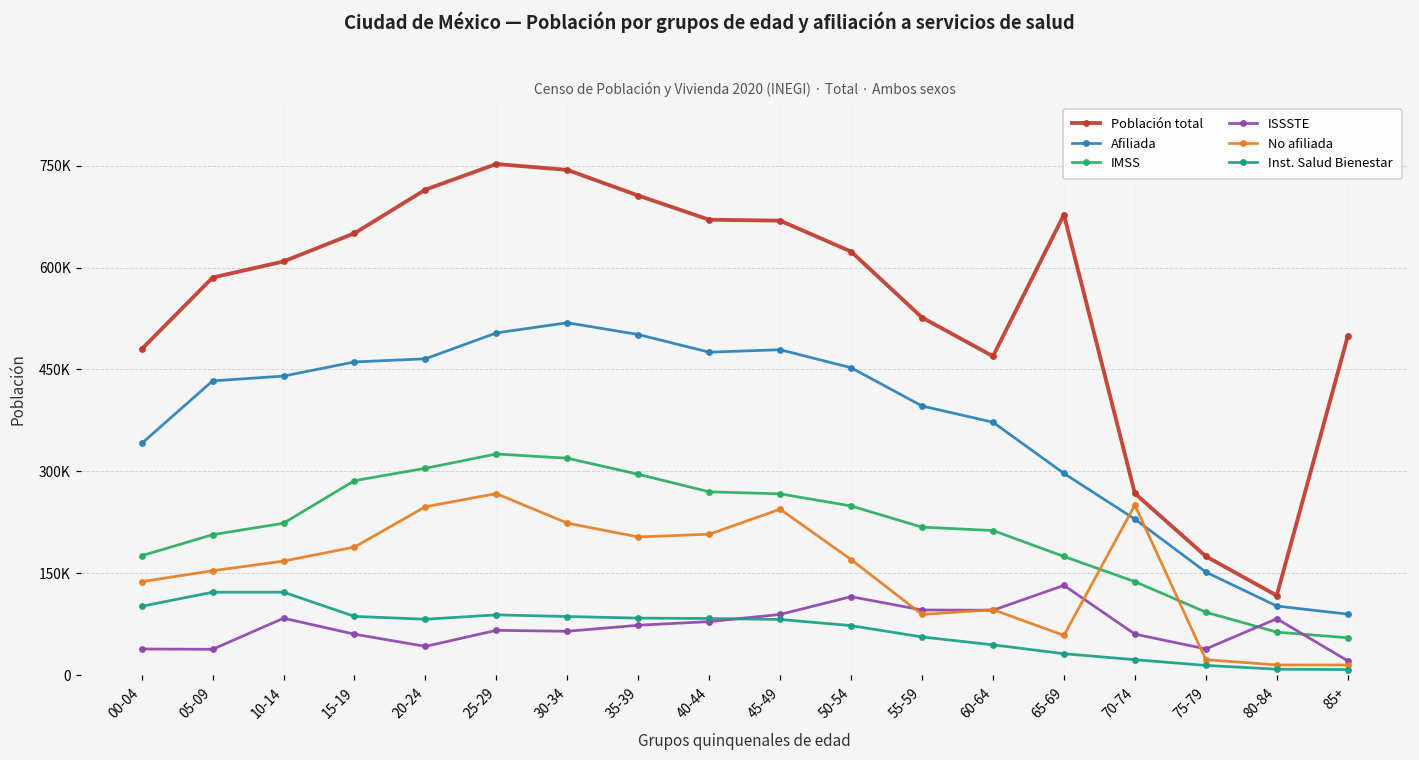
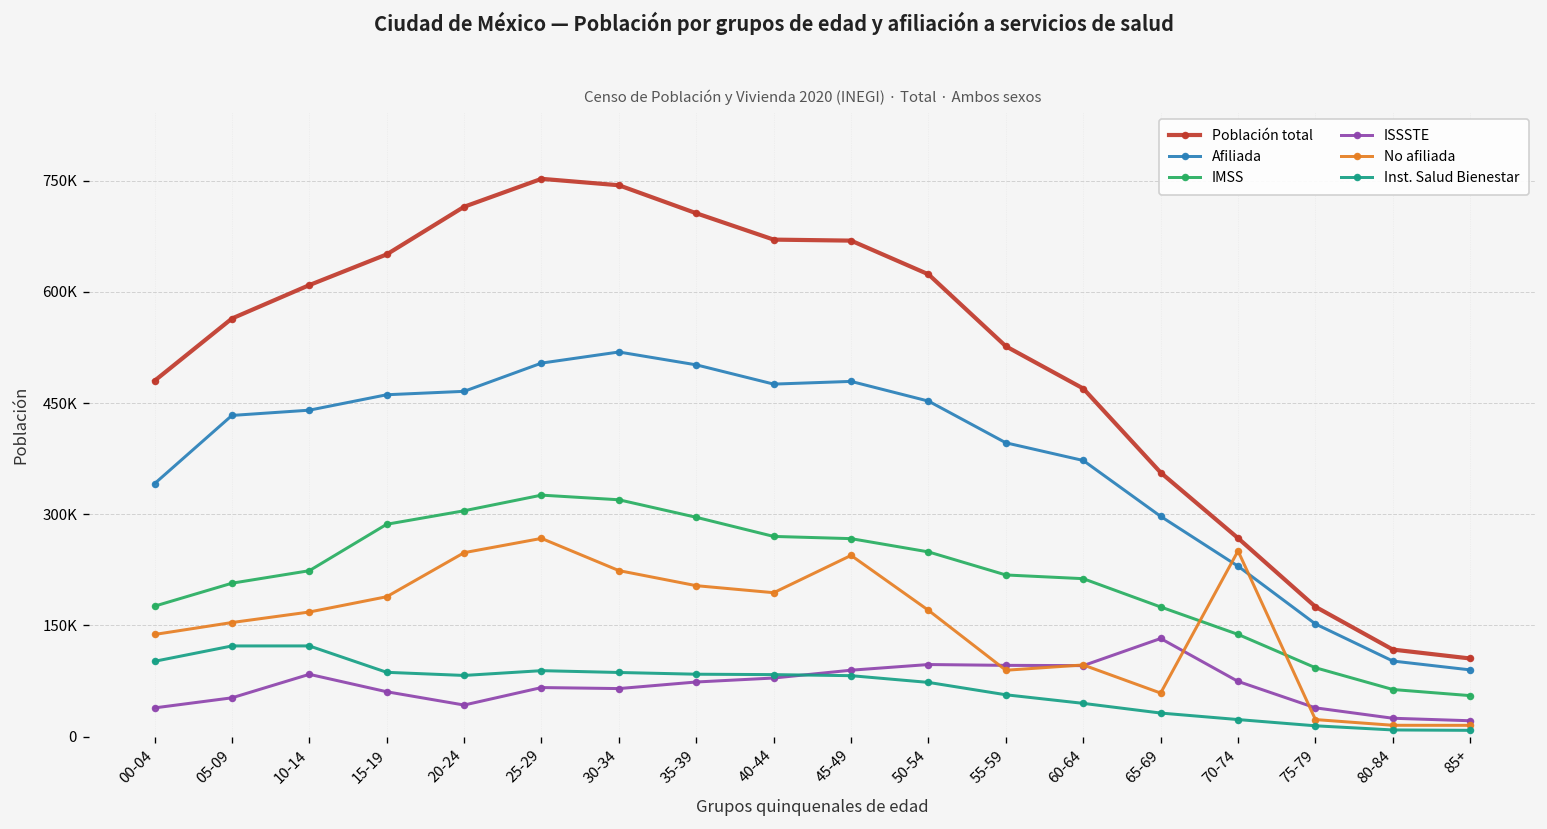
  {
    "Población total": {
      "00-04": 480000,
-     "05-09": 590000,
+     "05-09": 560000,
      "10-14": 610000,
      "15-19": 650000,
      "20-24": 710000,
      "25-29": 750000,
      "30-34": 740000,
      "35-39": 710000,
      "40-44": 670000,
      "45-49": 670000,
      "50-54": 620000,
      "55-59": 530000,
      "60-64": 470000,
-     "65-69": 680000,
+     "65-69": 360000,
      "70-74": 270000,
      "75-79": 180000,
      "80-84": 120000,
-     "85+": 500000
+     "85+": 110000
    },
    "Afiliada": {
      "00-04": 340000,
      "05-09": 430000,
      "10-14": 440000,
      "15-19": 460000,
      "20-24": 470000,
      "25-29": 500000,
      "30-34": 520000,
      "35-39": 500000,
      "40-44": 480000,
      "45-49": 480000,
      "50-54": 450000,
      "55-59": 400000,
      "60-64": 370000,
      "65-69": 300000,
      "70-74": 230000,
      "75-79": 150000,
      "80-84": 100000,
      "85+": 90000
    },
    "ISSSTE": {
      "00-04": 40000,
-     "05-09": 40000,
+     "05-09": 50000,
      "10-14": 80000,
      "15-19": 60000,
      "20-24": 40000,
      "25-29": 70000,
      "30-34": 60000,
      "35-39": 70000,
      "40-44": 80000,
      "45-49": 90000,
-     "50-54": 120000,
+     "50-54": 100000,
      "55-59": 100000,
      "65-69": 130000,
-     "70-74": 60000,
+     "70-74": 70000,
      "75-79": 40000,
-     "80-84": 80000,
+     "80-84": 20000,
      "85+": 20000
    },
    "No afiliada": {
      "00-04": 140000,
      "05-09": 150000,
      "10-14": 170000,
      "15-19": 190000,
      "20-24": 250000,
      "25-29": 270000,
      "30-34": 220000,
      "35-39": 200000,
-     "40-44": 210000,
+     "40-44": 190000,
      "45-49": 240000,
      "50-54": 170000,
      "55-59": 90000,
      "65-69": 60000,
      "70-74": 250000,
      "75-79": 20000,
      "80-84": 20000,
      "85+": 20000
    }
  }
